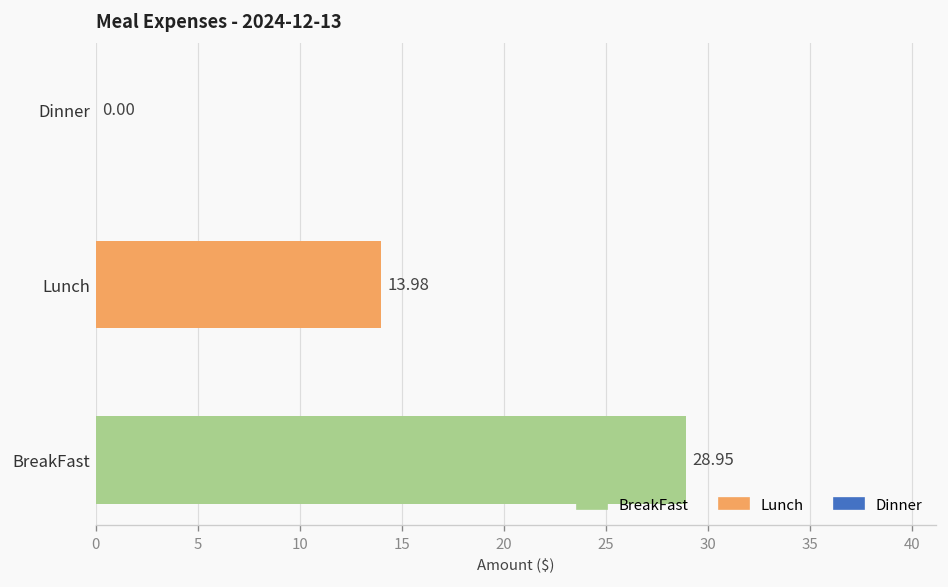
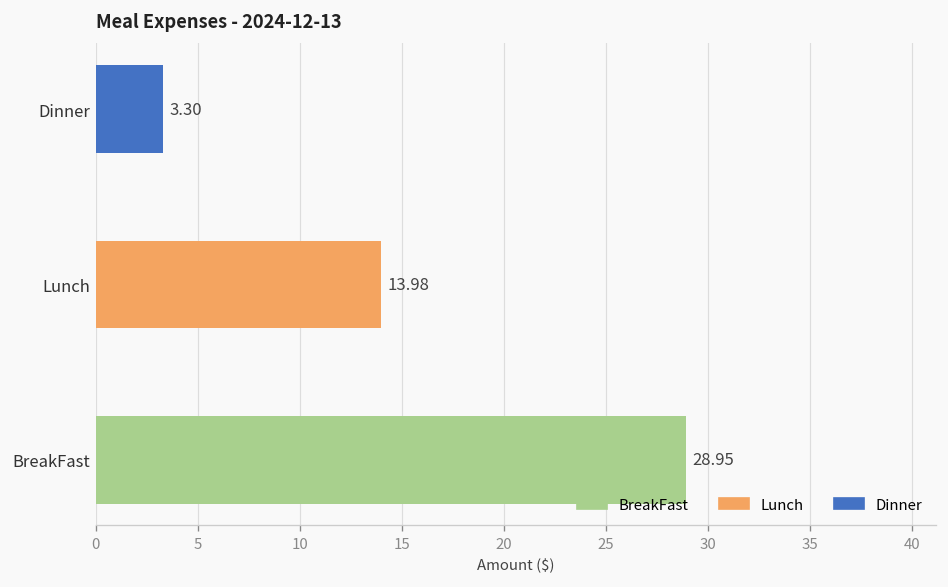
  {
-   "Dinner": 0.00,
+   "Dinner": 3.30,
    "Lunch": 13.98,
    "BreakFast": 28.95
  }
